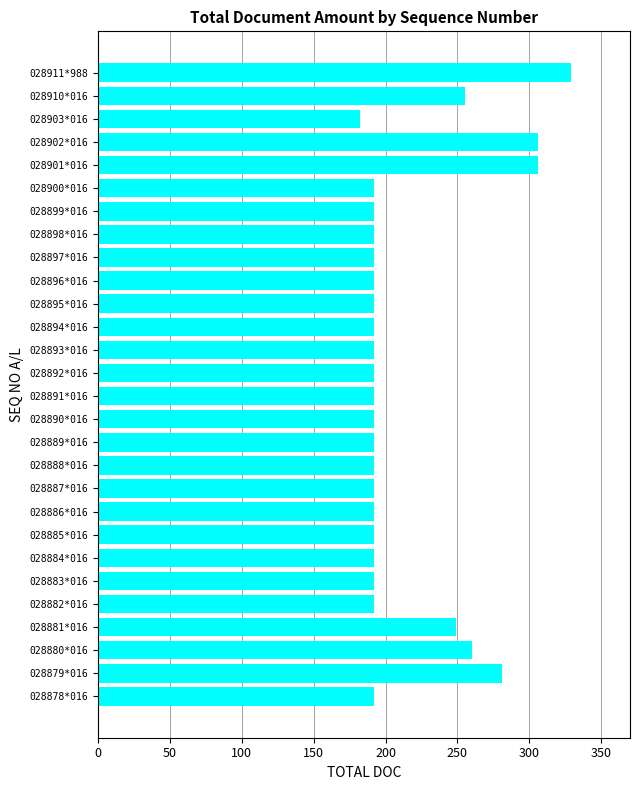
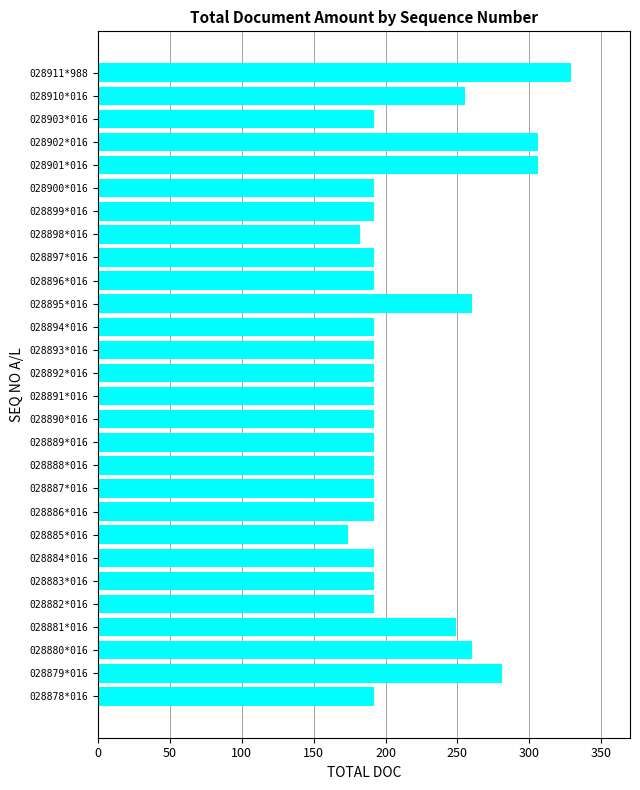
  {
    "028911*988": 329,
    "028910*016": 255,
-   "028903*016": 182,
+   "028903*016": 192,
    "028902*016": 306,
    "028901*016": 306,
    "028900*016": 192,
    "028899*016": 192,
-   "028898*016": 192,
+   "028898*016": 182,
    "028897*016": 192,
    "028896*016": 192,
-   "028895*016": 192,
+   "028895*016": 260,
    "028894*016": 192,
    "028893*016": 192,
    "028892*016": 192,
    "028891*016": 192,
    "028890*016": 192,
    "028889*016": 192,
    "028888*016": 192,
    "028887*016": 192,
    "028886*016": 192,
-   "028885*016": 192,
+   "028885*016": 174,
    "028884*016": 192,
    "028883*016": 192,
    "028882*016": 192,
    "028881*016": 249,
    "028880*016": 260,
    "028879*016": 281,
    "028878*016": 192
  }
